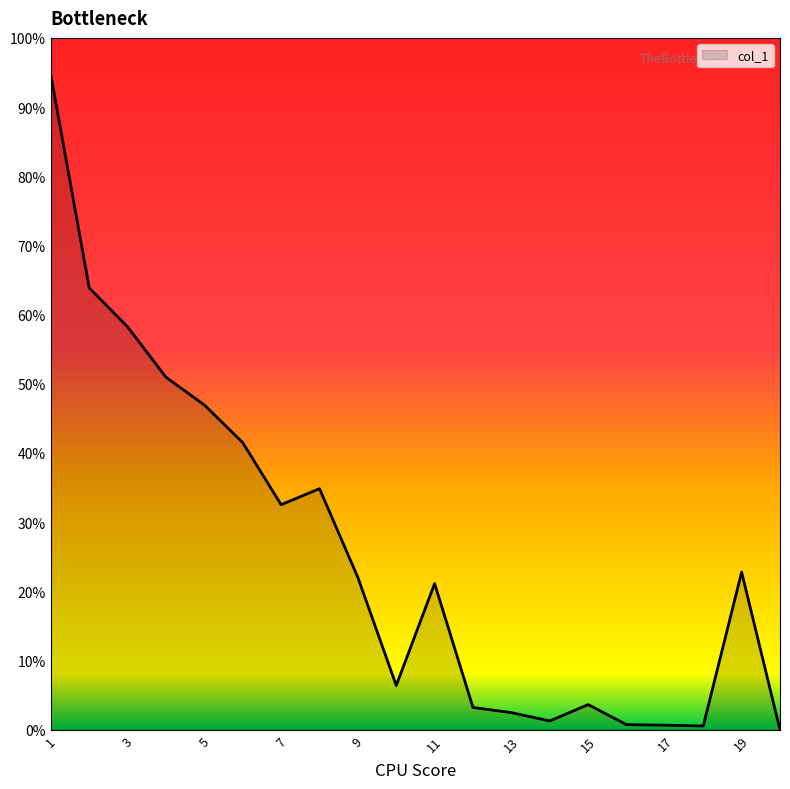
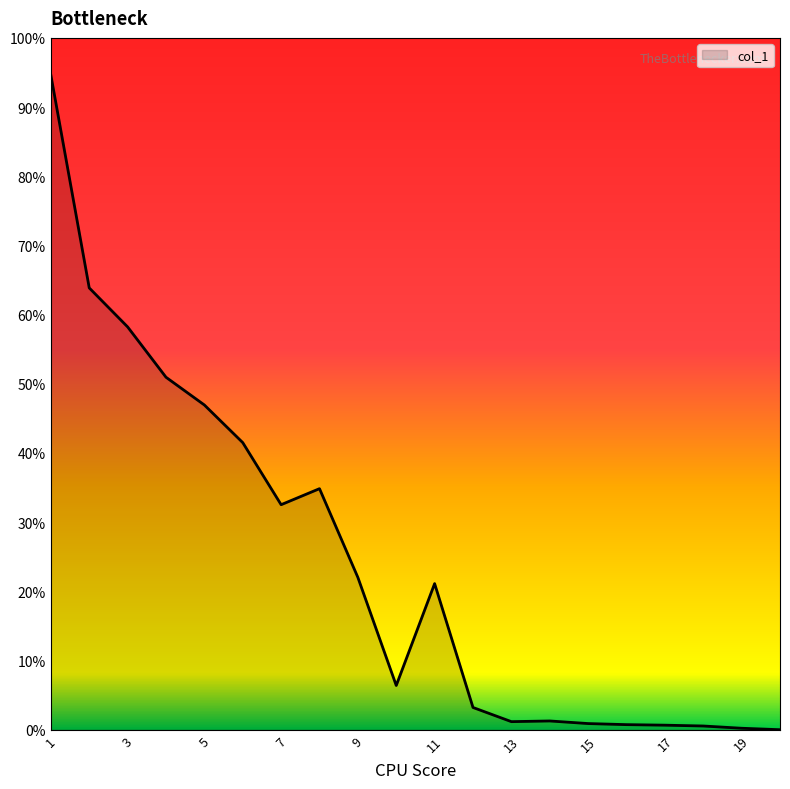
  {
    "1": "95%",
    "3": "58%",
    "5": "47%",
    "7": "33%",
    "9": "22%",
    "11": "21%",
-   "13": "2%",
-   "15": "4%",
+   "13": "1%",
+   "15": "1%",
    "17": "1%",
-   "19": "23%"
+   "19": "0%"
  }
